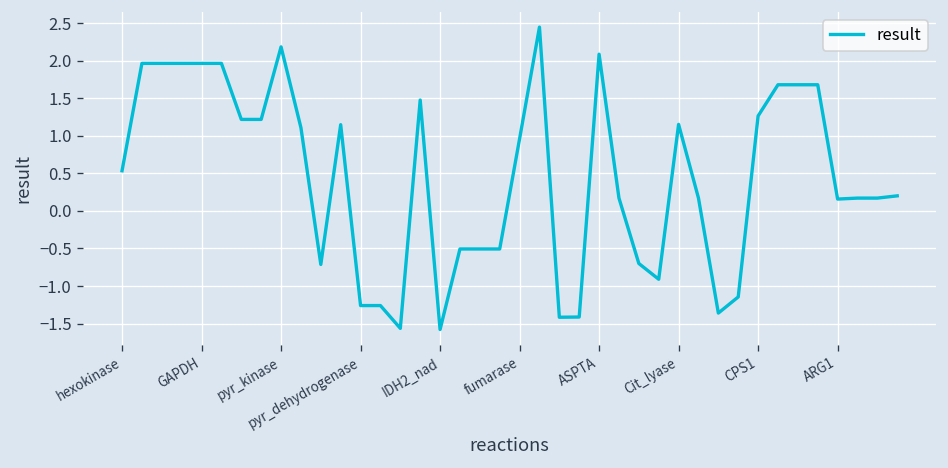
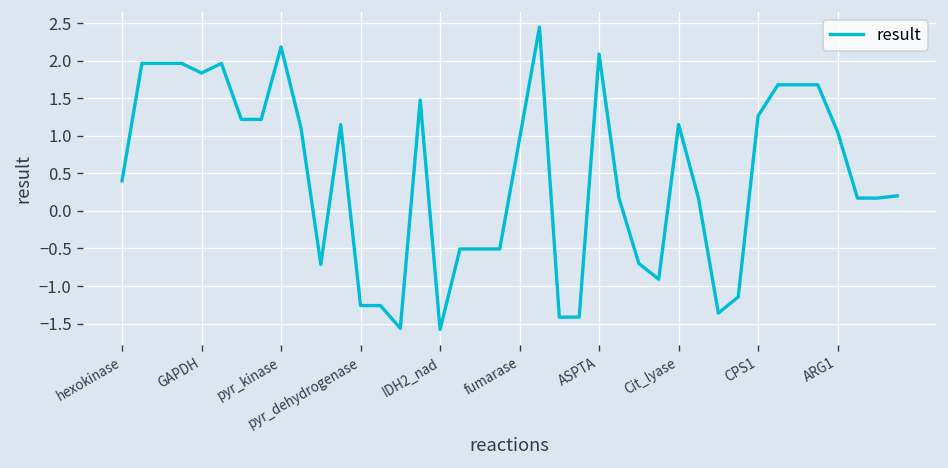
  {
-   "hexokinase": 0.5,
-   "GAPDH": 2.0,
+   "hexokinase": 0.4,
+   "GAPDH": 1.8,
    "pyr_kinase": 2.2,
    "pyr_dehydrogenase": -1.3,
    "IDH2_nad": -1.6,
    "fumarase": 1.0,
    "ASPTA": 2.1,
    "Cit_lyase": 1.2,
    "CPS1": 1.3,
-   "ARG1": 0.2
+   "ARG1": 1.1
  }
